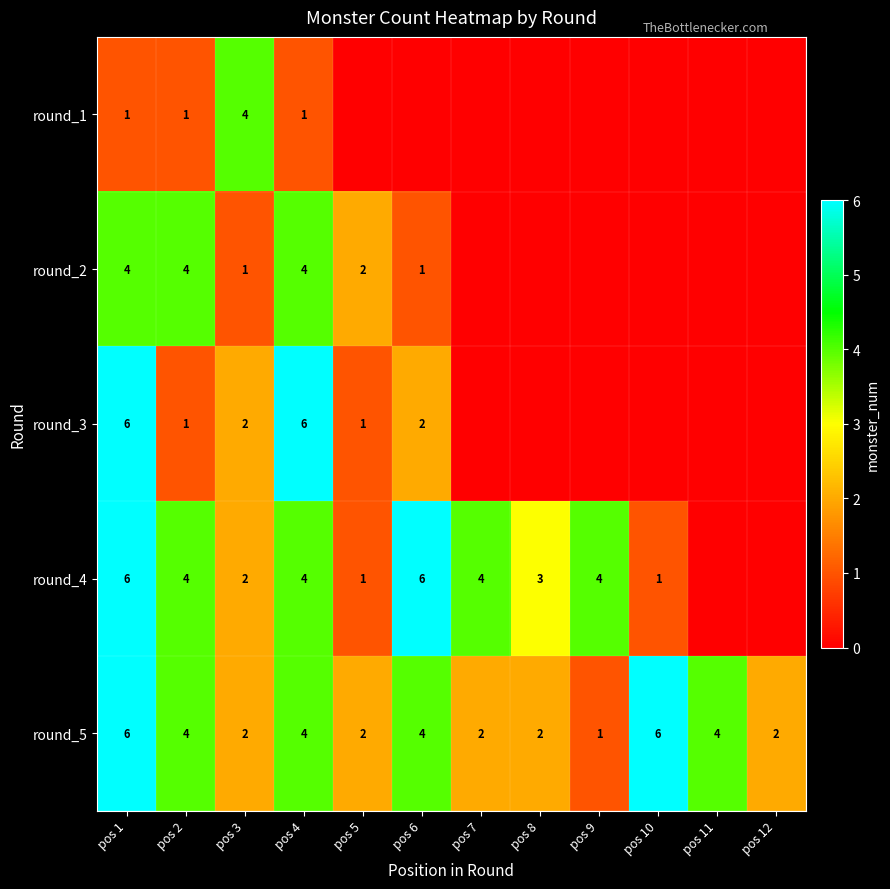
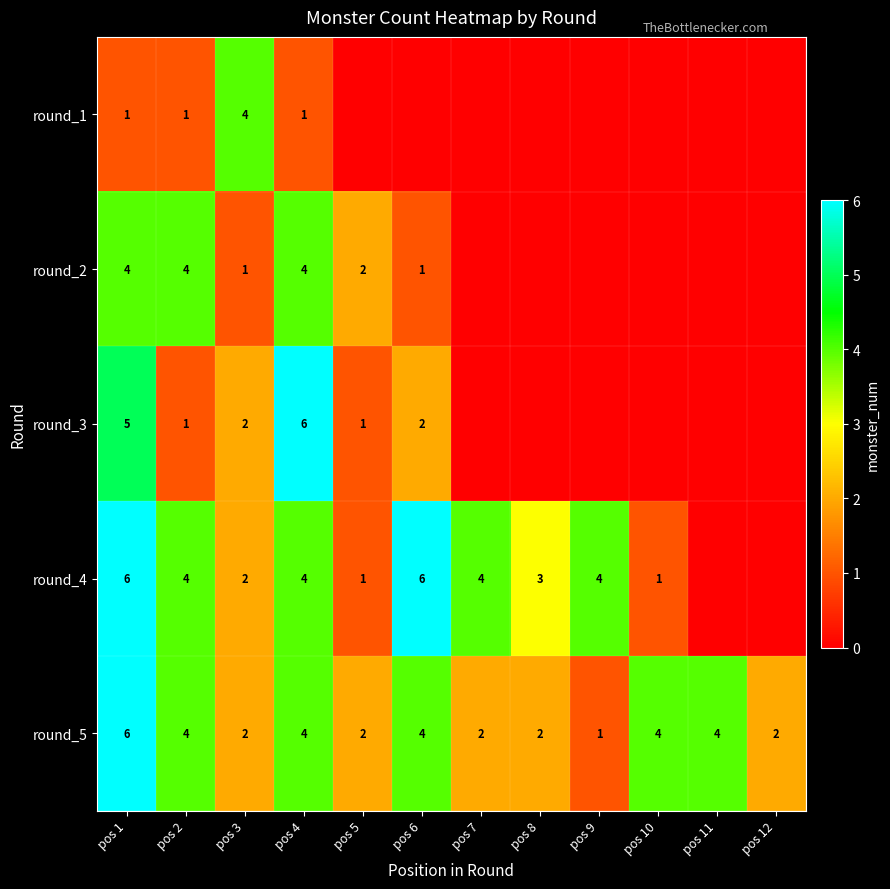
  {
    "round_1": {
      "pos 1": 1,
      "pos 2": 1,
      "pos 3": 4,
      "pos 4": 1
    },
    "round_2": {
      "pos 1": 4,
      "pos 2": 4,
      "pos 3": 1,
      "pos 4": 4,
      "pos 5": 2,
      "pos 6": 1
    },
    "round_3": {
-     "pos 1": 6,
+     "pos 1": 5,
      "pos 2": 1,
      "pos 3": 2,
      "pos 4": 6,
      "pos 5": 1,
      "pos 6": 2
    },
    "round_4": {
      "pos 1": 6,
      "pos 2": 4,
      "pos 3": 2,
      "pos 4": 4,
      "pos 5": 1,
      "pos 6": 6,
      "pos 7": 4,
      "pos 8": 3,
      "pos 9": 4,
      "pos 10": 1
    },
    "round_5": {
      "pos 1": 6,
      "pos 2": 4,
      "pos 3": 2,
      "pos 4": 4,
      "pos 5": 2,
      "pos 6": 4,
      "pos 7": 2,
      "pos 8": 2,
      "pos 9": 1,
-     "pos 10": 6,
+     "pos 10": 4,
      "pos 11": 4,
      "pos 12": 2
    }
  }
